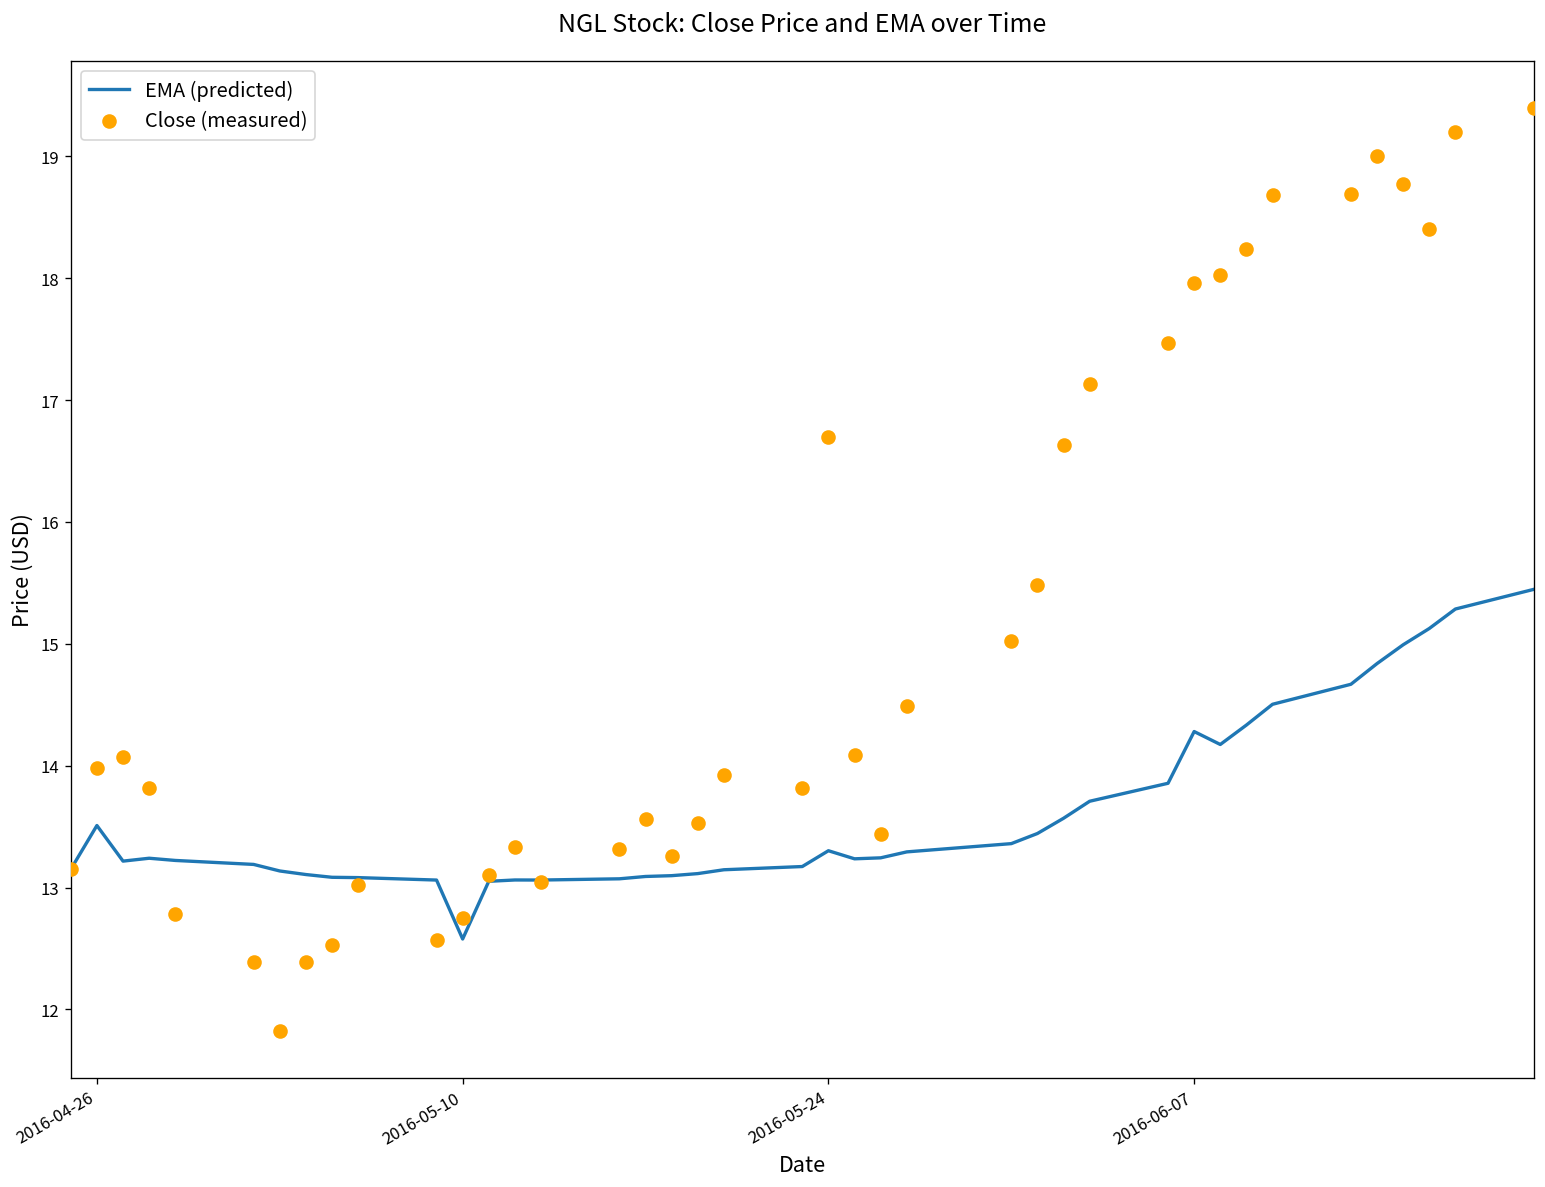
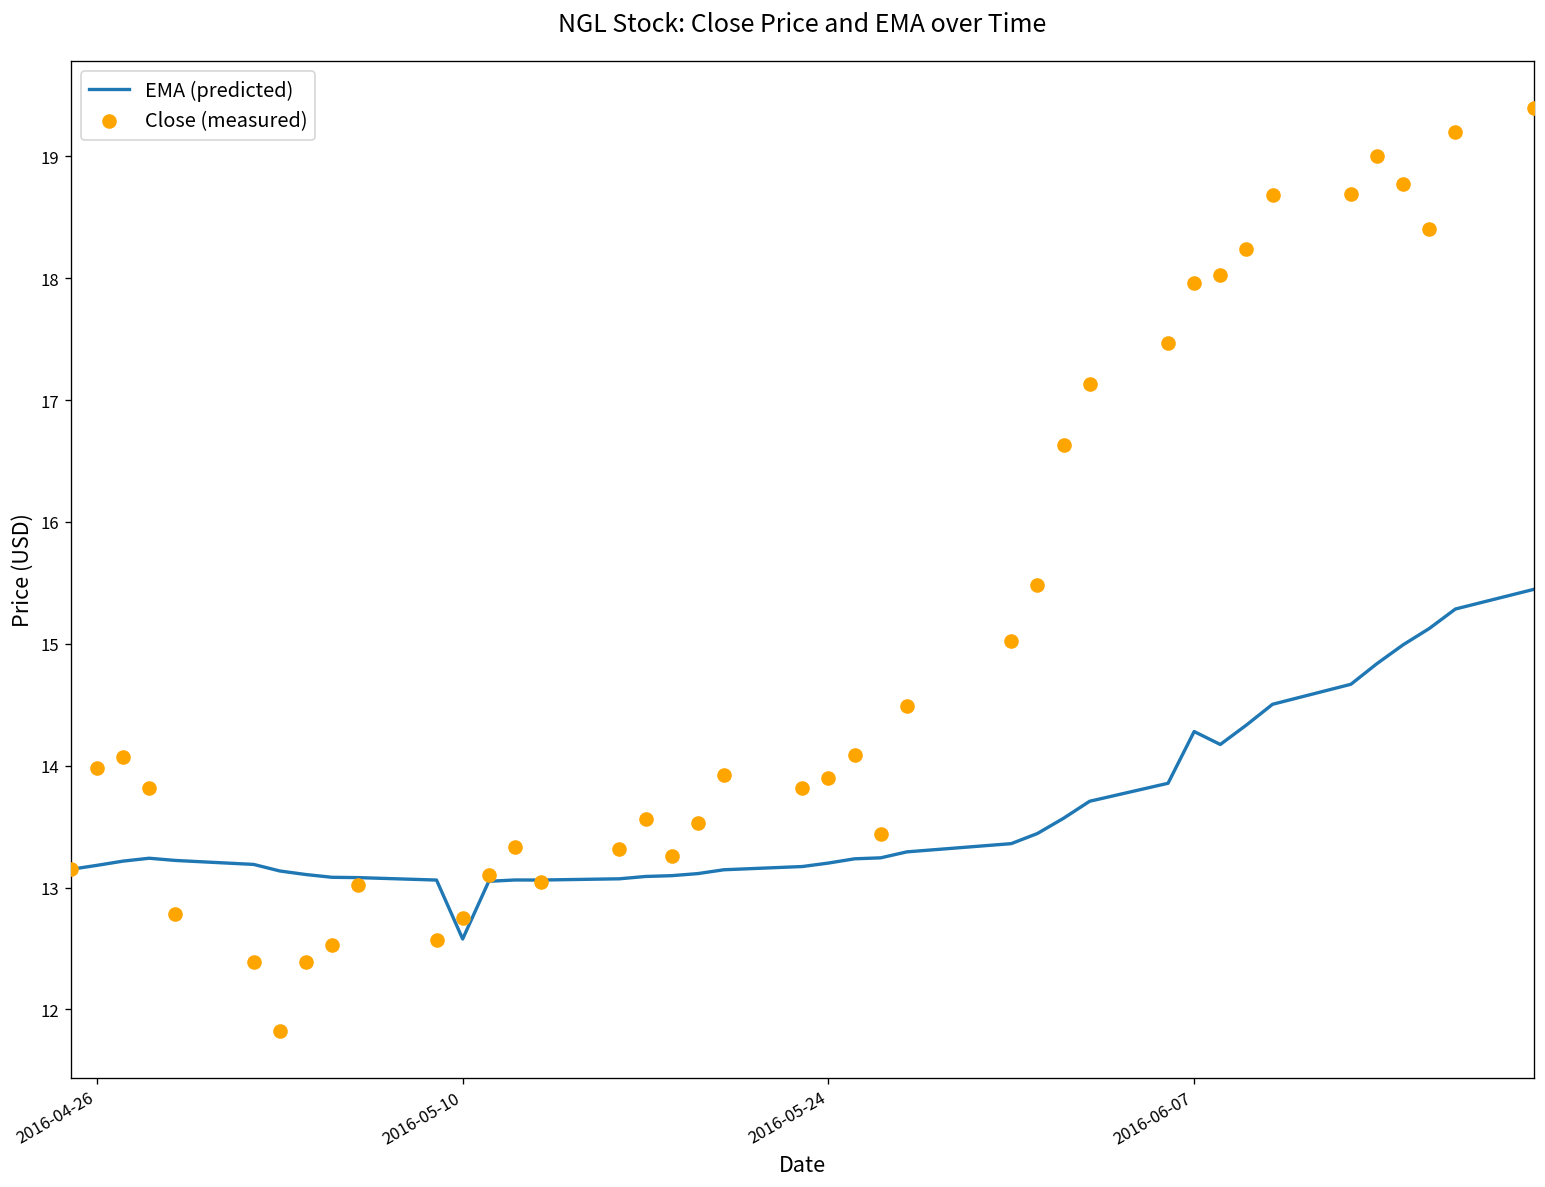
  {
    "EMA (predicted)": {
-     "2016-04-26": 13.51,
+     "2016-04-26": 13.18,
      "2016-05-10": 12.58,
-     "2016-05-24": 13.30,
+     "2016-05-24": 13.20,
      "2016-06-07": 14.28
    },
    "Close (measured)": {
-     "2016-05-24": 16.7
+     "2016-05-24": 13.9
    }
  }
